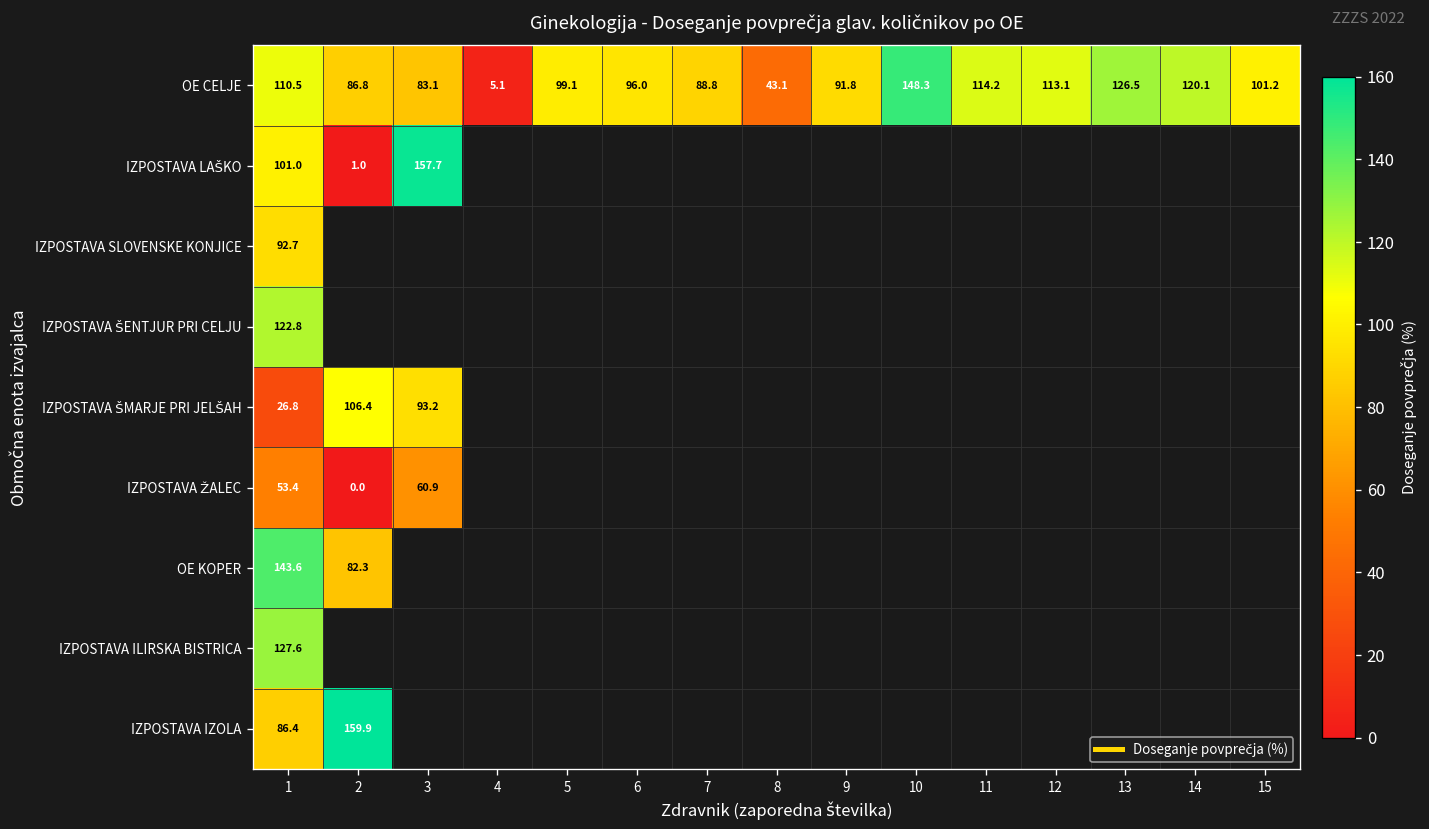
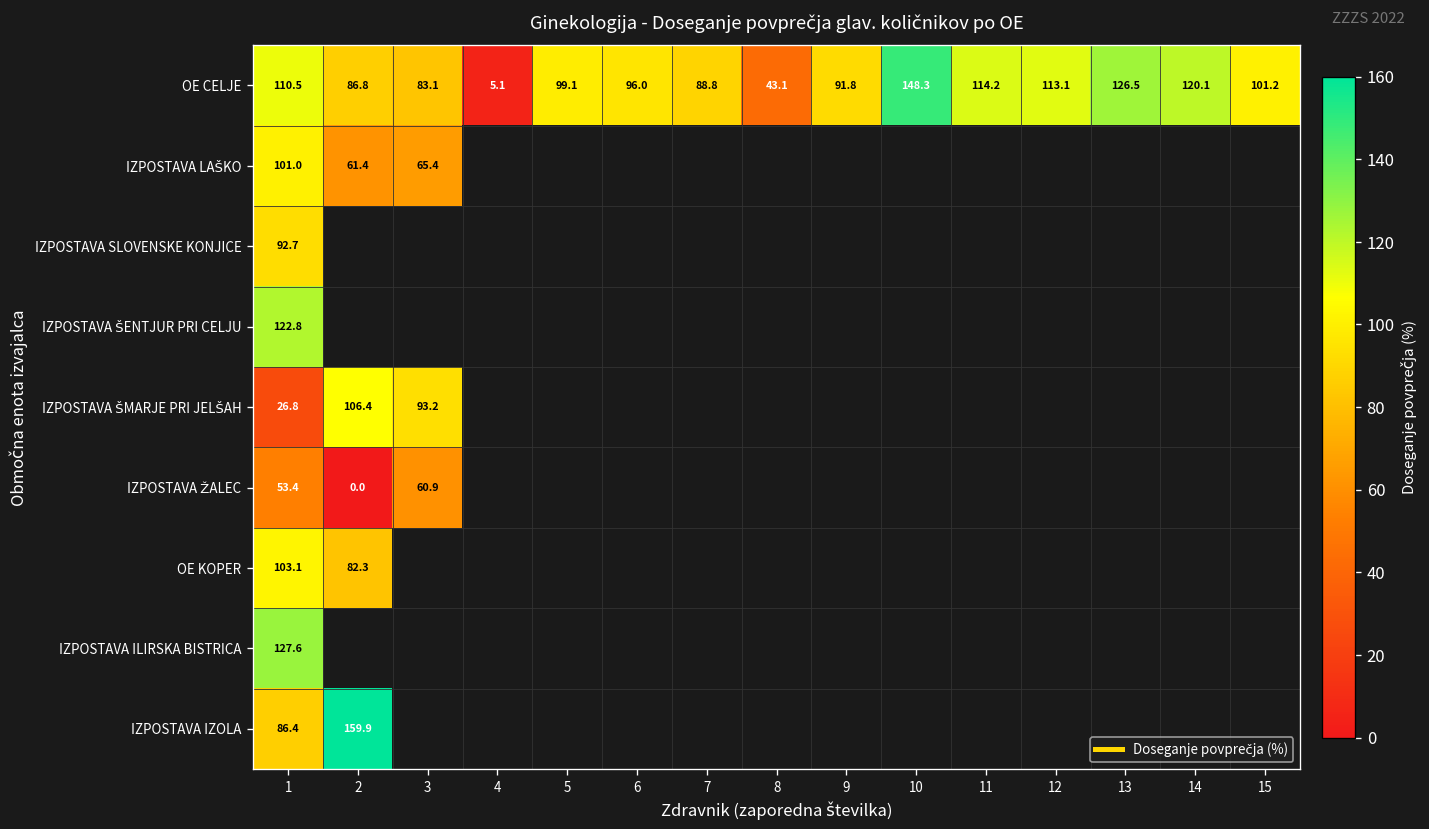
  {
    "OE CELJE": {
      "1": 110.5,
      "2": 86.8,
      "3": 83.1,
      "4": 5.1,
      "5": 99.1,
      "6": 96.0,
      "7": 88.8,
      "8": 43.1,
      "9": 91.8,
      "10": 148.3,
      "11": 114.2,
      "12": 113.1,
      "13": 126.5,
      "14": 120.1,
      "15": 101.2
    },
    "IZPOSTAVA LAŠKO": {
      "1": 101.0,
-     "2": 1.0,
-     "3": 157.7
+     "2": 61.4,
+     "3": 65.4
    },
    "IZPOSTAVA SLOVENSKE KONJICE": {
      "1": 92.7
    },
    "IZPOSTAVA ŠENTJUR PRI CELJU": {
      "1": 122.8
    },
    "IZPOSTAVA ŠMARJE PRI JELŠAH": {
      "1": 26.8,
      "2": 106.4,
      "3": 93.2
    },
    "IZPOSTAVA ŽALEC": {
      "1": 53.4,
      "2": 0.0,
      "3": 60.9
    },
    "OE KOPER": {
-     "1": 143.6,
+     "1": 103.1,
      "2": 82.3
    },
    "IZPOSTAVA ILIRSKA BISTRICA": {
      "1": 127.6
    },
    "IZPOSTAVA IZOLA": {
      "1": 86.4,
      "2": 159.9
    }
  }
